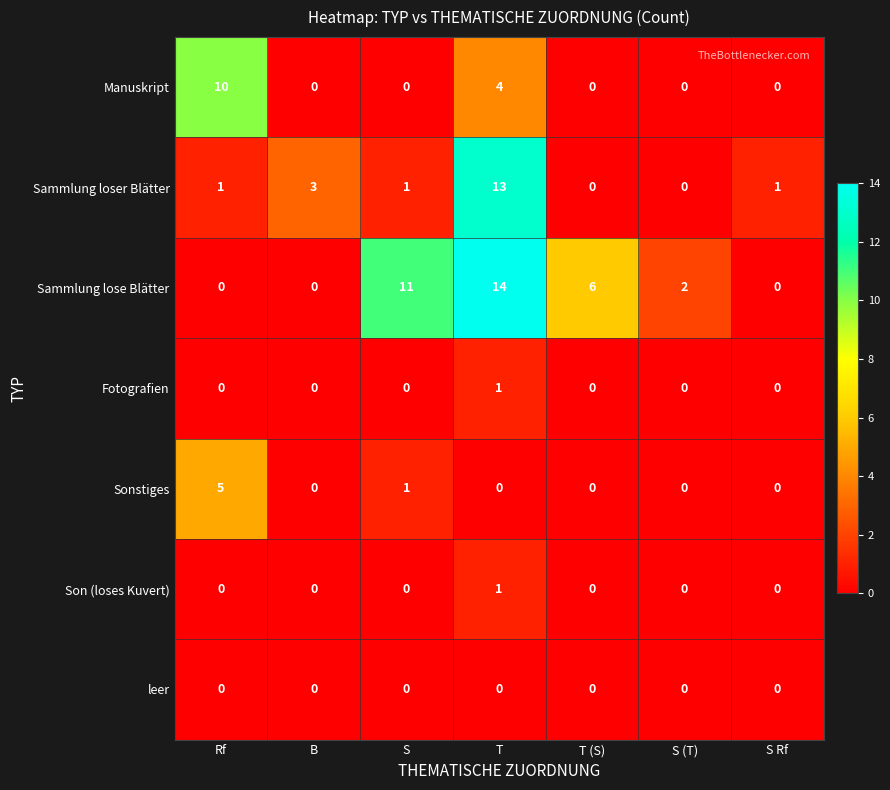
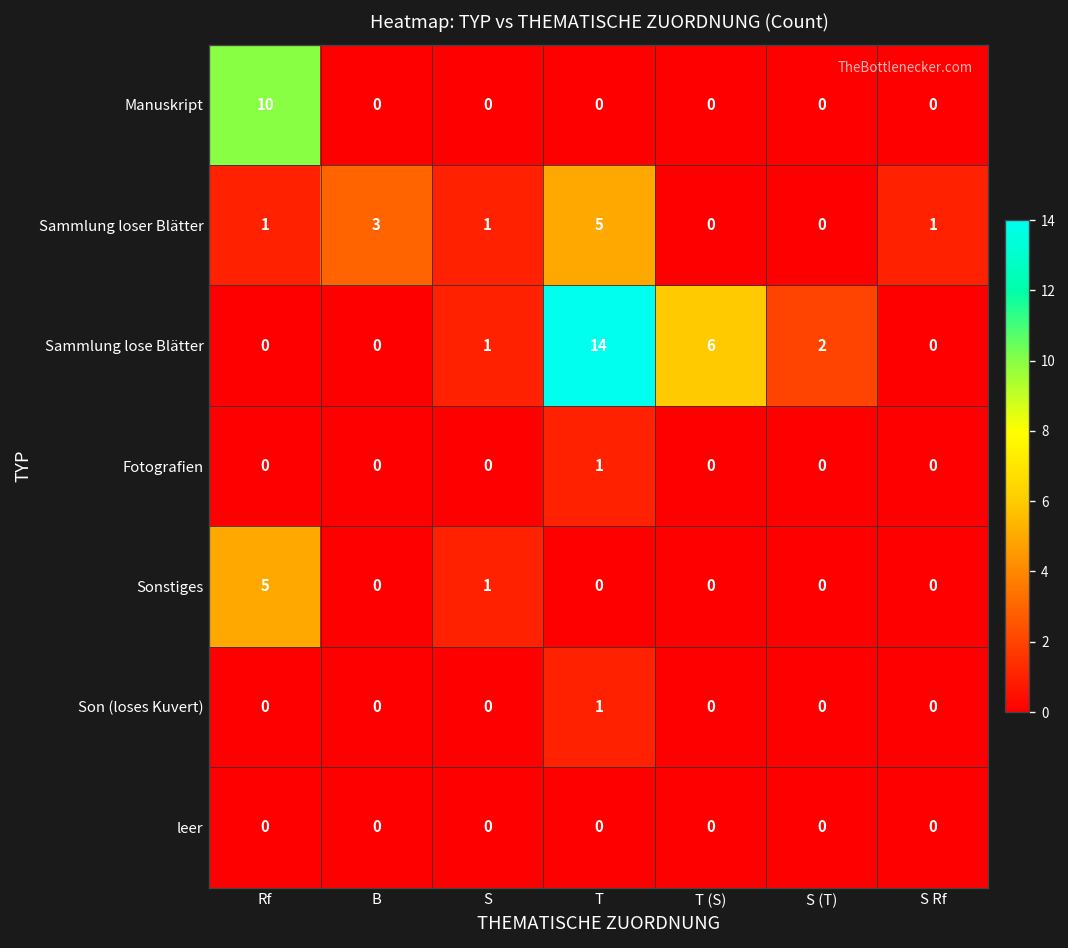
  {
    "Manuskript": {
      "Rf": 10,
      "B": 0,
      "S": 0,
-     "T": 4,
+     "T": 0,
      "T (S)": 0,
      "S (T)": 0
    },
    "Sammlung loser Blätter": {
      "Rf": 1,
      "B": 3,
      "S": 1,
-     "T": 13,
+     "T": 5,
      "T (S)": 0,
      "S (T)": 0,
      "S Rf": 1
    },
    "Sammlung lose Blätter": {
      "Rf": 0,
      "B": 0,
-     "S": 11,
+     "S": 1,
      "T": 14,
      "T (S)": 6,
      "S (T)": 2,
      "S Rf": 0
    },
    "Fotografien": {
      "Rf": 0,
      "B": 0,
      "S": 0,
      "T": 1,
      "T (S)": 0,
      "S (T)": 0,
      "S Rf": 0
    },
    "Sonstiges": {
      "Rf": 5,
      "B": 0,
      "S": 1,
      "T": 0,
      "T (S)": 0,
      "S (T)": 0,
      "S Rf": 0
    },
    "Son (loses Kuvert)": {
      "Rf": 0,
      "B": 0,
      "S": 0,
      "T": 1,
      "T (S)": 0,
      "S (T)": 0,
      "S Rf": 0
    },
    "leer": {
      "Rf": 0,
      "B": 0,
      "S": 0,
      "T": 0,
      "T (S)": 0,
      "S (T)": 0,
      "S Rf": 0
    }
  }
